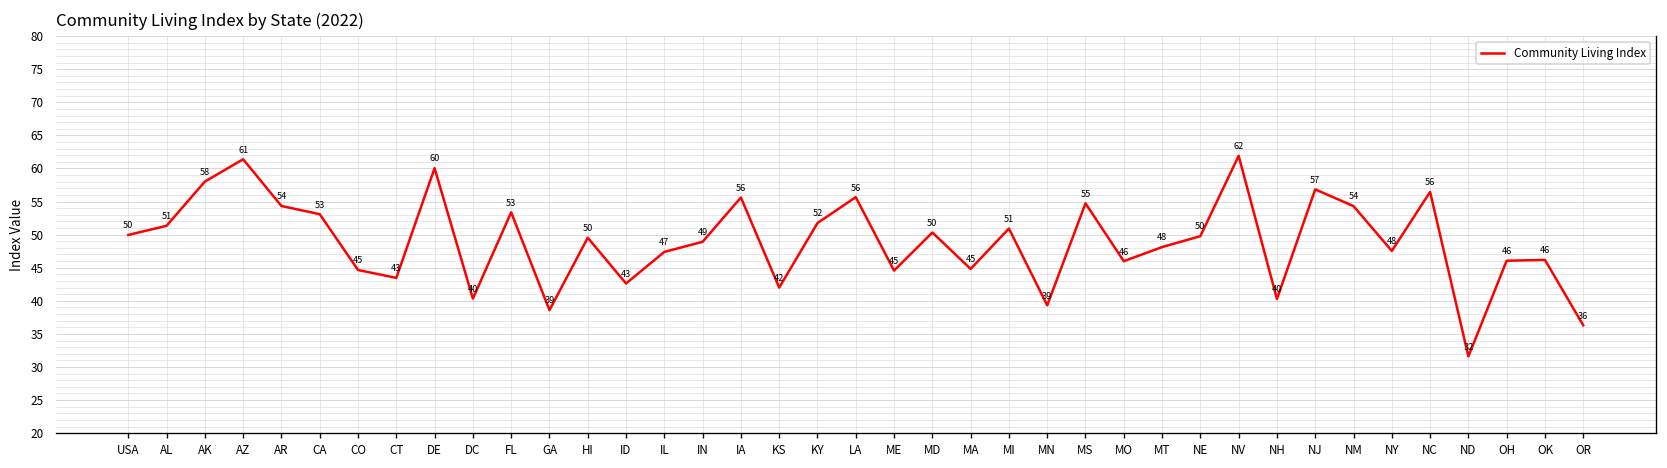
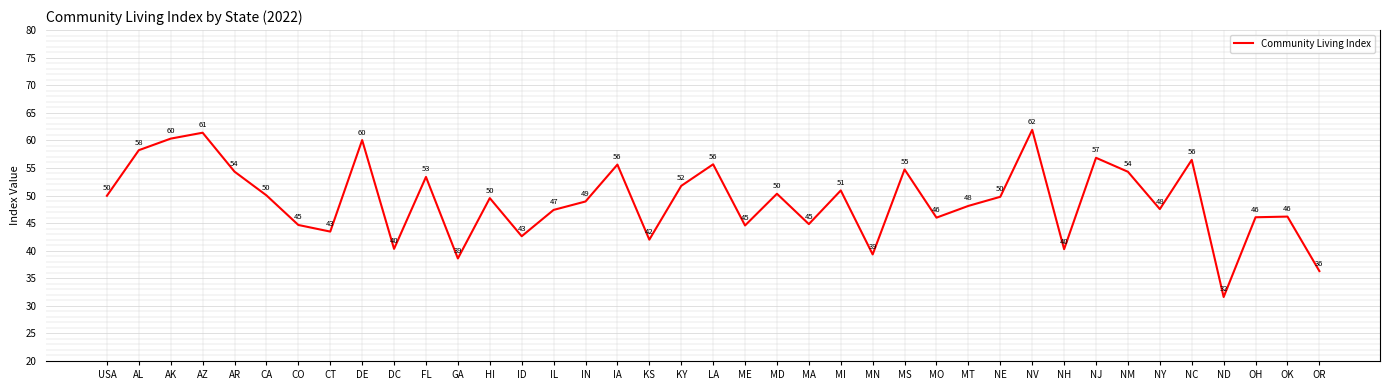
  {
    "USA": 50,
-   "AL": 51,
-   "AK": 58,
+   "AL": 58,
+   "AK": 60,
    "AZ": 61,
    "AR": 54,
-   "CA": 53,
+   "CA": 50,
    "CO": 45,
    "CT": 43,
    "DE": 60,
    "DC": 40,
    "FL": 53,
    "GA": 39,
    "HI": 50,
    "ID": 43,
    "IL": 47,
    "IN": 49,
    "IA": 56,
    "KS": 42,
    "KY": 52,
    "LA": 56,
    "ME": 45,
    "MD": 50,
    "MA": 45,
    "MI": 51,
    "MN": 39,
    "MS": 55,
    "MO": 46,
    "MT": 48,
    "NE": 50,
    "NV": 62,
    "NH": 40,
    "NJ": 57,
    "NM": 54,
    "NY": 48,
    "NC": 56,
    "ND": 32,
    "OH": 46,
    "OK": 46,
    "OR": 36
  }
